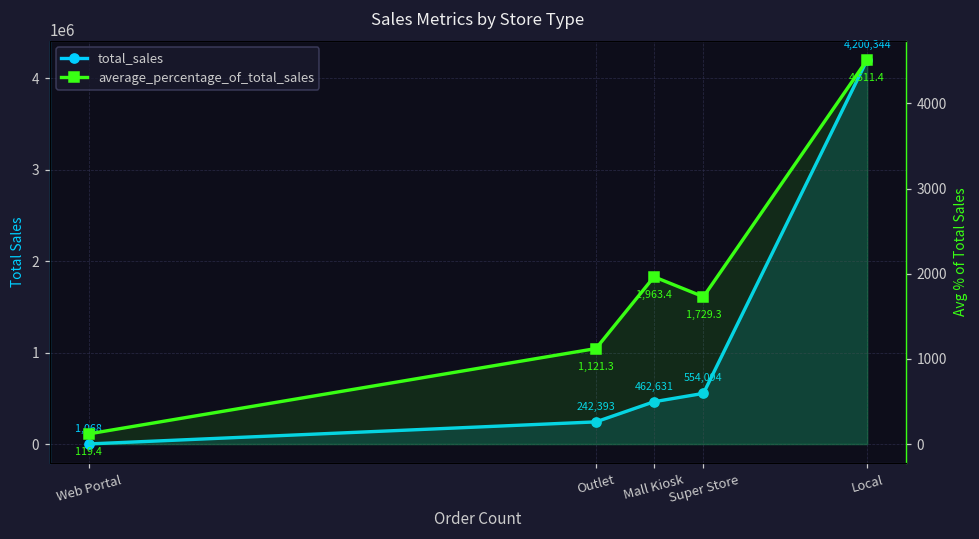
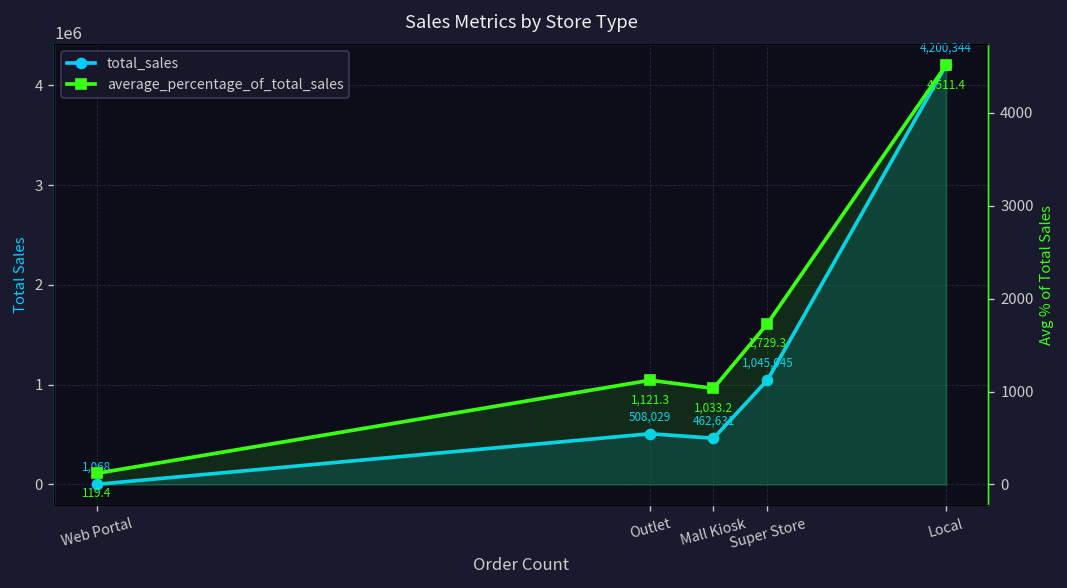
  {
    "total_sales": {
-     "Outlet": "242,393",
+     "Outlet": "508,029",
      "Mall Kiosk": "462,631",
-     "Super Store": "554,094",
+     "Super Store": "1,045,045",
      "Local": "4,200,344"
    },
    "average_percentage_of_total_sales": {
      "Web Portal": "119.4",
      "Outlet": "1,121.3",
-     "Mall Kiosk": "1,963.4",
+     "Mall Kiosk": "1,033.2",
      "Super Store": "1,729.3",
      "Local": "4,511.4"
    }
  }
